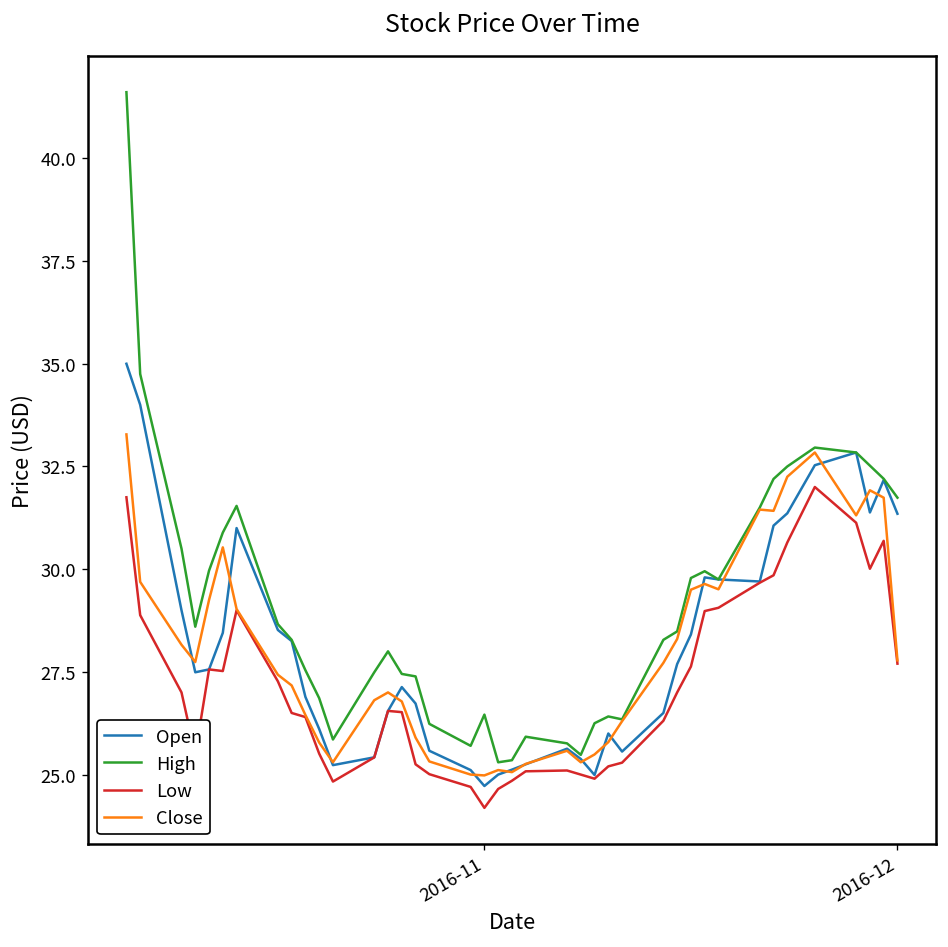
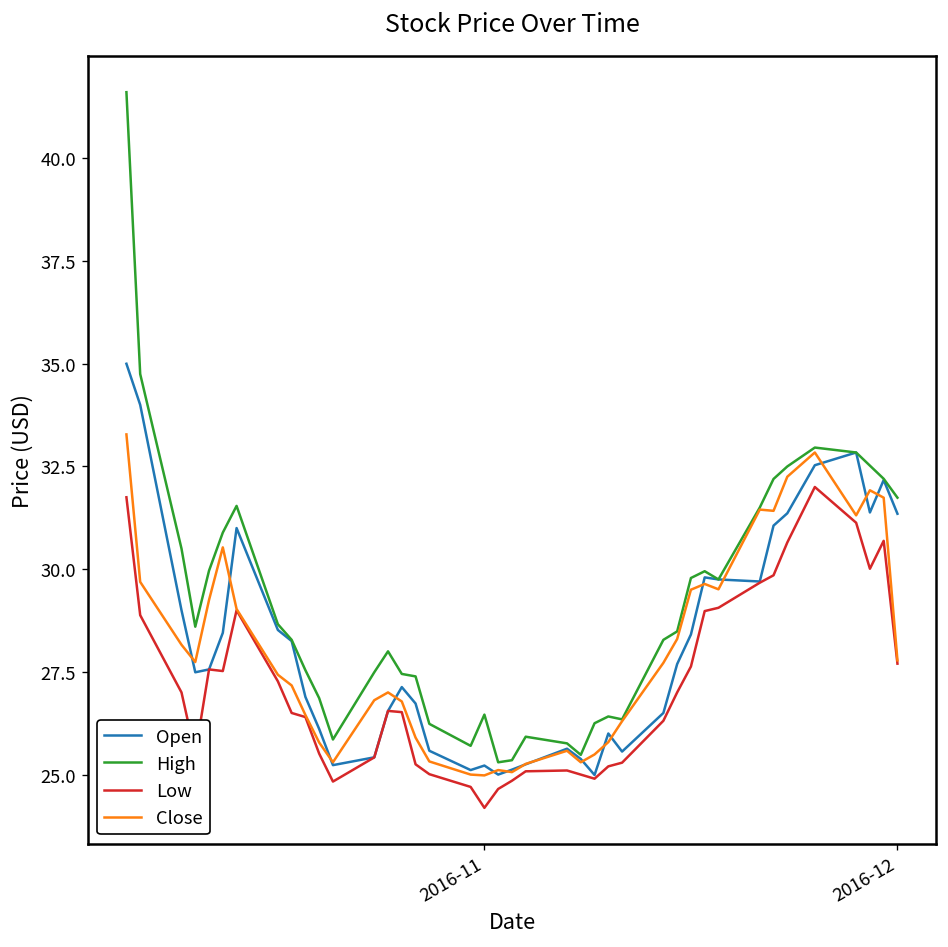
  {
    "Open": {
-     "2016-11": 24.7,
+     "2016-11": 25.2,
      "2016-12": 31.3
    },
    "High": {
      "2016-11": 26.5,
      "2016-12": 31.7
    },
    "Low": {
      "2016-11": 24.2,
      "2016-12": 27.7
    },
    "Close": {
      "2016-11": 25.0,
      "2016-12": 27.8
    }
  }
